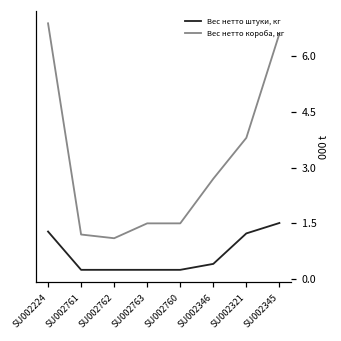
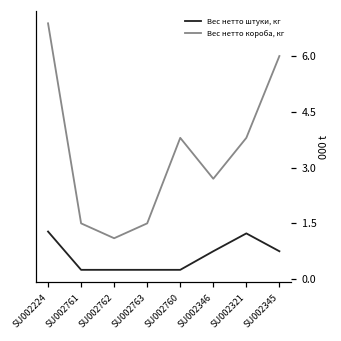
  {
    "Вес нетто штуки, кг": {
      "SU002224": 1.3,
      "SU002761": 0.3,
      "SU002762": 0.3,
      "SU002763": 0.3,
      "SU002760": 0.3,
-     "SU002346": 0.4,
+     "SU002346": 0.8,
      "SU002321": 1.2,
-     "SU002345": 1.5
+     "SU002345": 0.8
    },
    "Вес нетто короба, кг": {
      "SU002224": 6.9,
-     "SU002761": 1.2,
+     "SU002761": 1.5,
      "SU002762": 1.1,
      "SU002763": 1.5,
-     "SU002760": 1.5,
+     "SU002760": 3.8,
      "SU002346": 2.7,
      "SU002321": 3.8,
-     "SU002345": 6.6
+     "SU002345": 6.0
    }
  }
